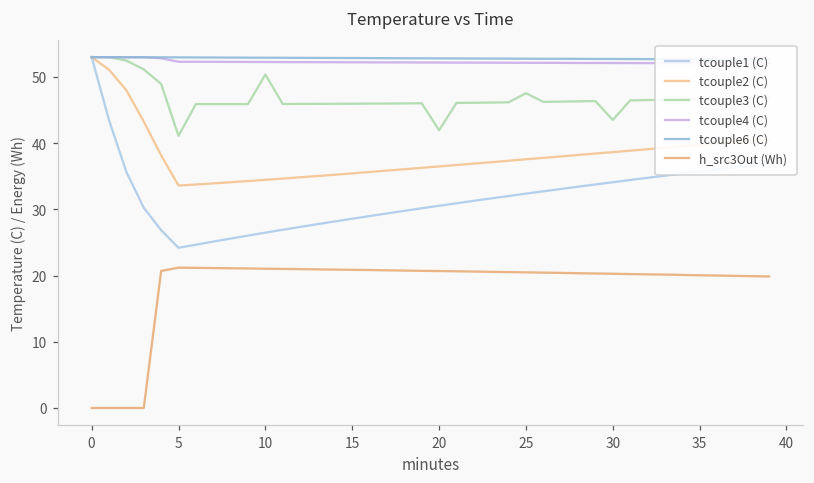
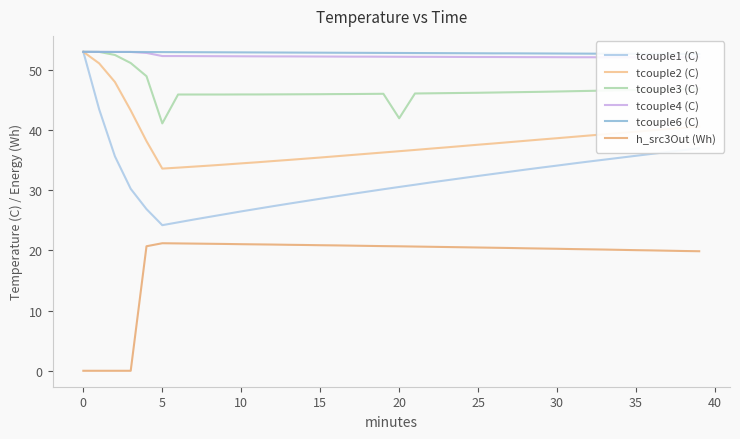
  {
    "tcouple3 (C)": {
      "5": 41,
-     "10": 50,
+     "10": 46,
      "15": 46,
      "20": 42,
-     "25": 48,
-     "30": 44
+     "25": 46,
+     "30": 46
    }
  }
